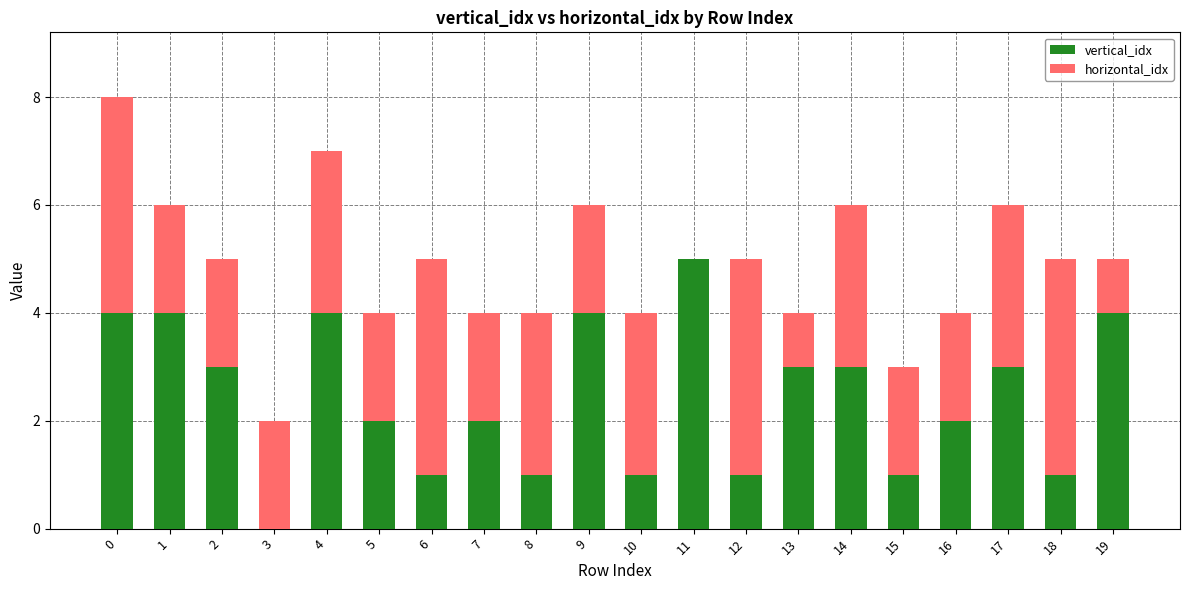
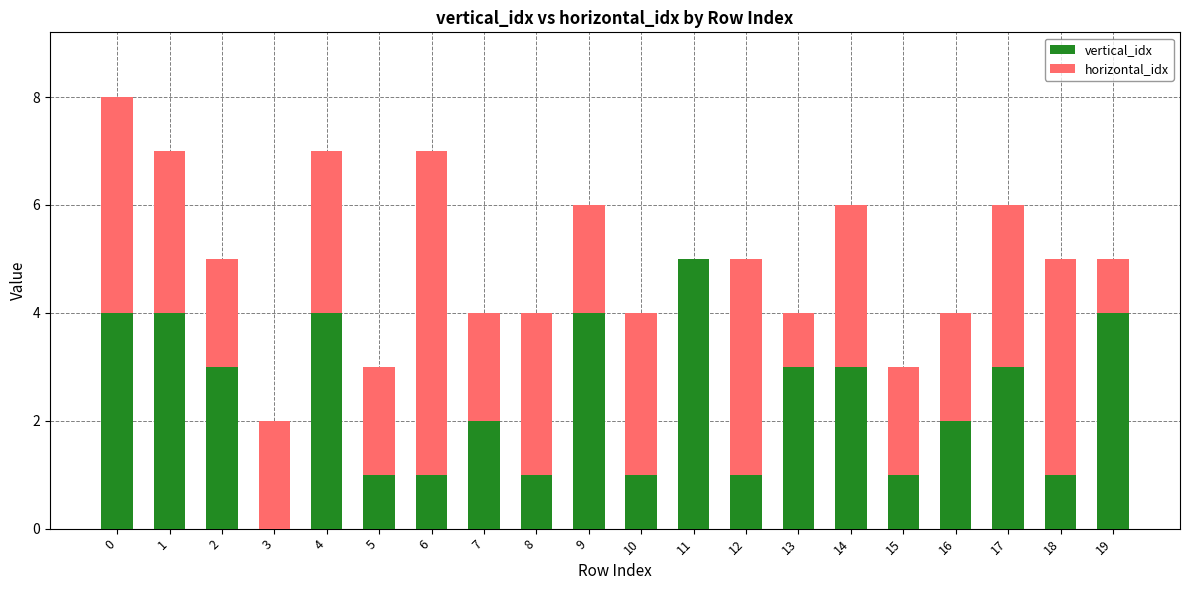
  {
    "vertical_idx": {
      "0": 4,
      "1": 4,
      "2": 3,
      "3": 0,
      "4": 4,
-     "5": 2,
+     "5": 1,
      "6": 1,
      "7": 2,
      "8": 1,
      "9": 4,
      "10": 1,
      "11": 5,
      "12": 1,
      "13": 3,
      "14": 3,
      "15": 1,
      "16": 2,
      "17": 3,
      "18": 1,
      "19": 4
    },
    "horizontal_idx": {
      "0": 4,
-     "1": 2,
+     "1": 3,
      "2": 2,
      "3": 2,
      "4": 3,
      "5": 2,
-     "6": 4,
+     "6": 6,
      "7": 2,
      "8": 3,
      "9": 2,
      "10": 3,
      "11": 0,
      "12": 4,
      "13": 1,
      "14": 3,
      "15": 2,
      "16": 2,
      "17": 3,
      "18": 4,
      "19": 1
    }
  }
